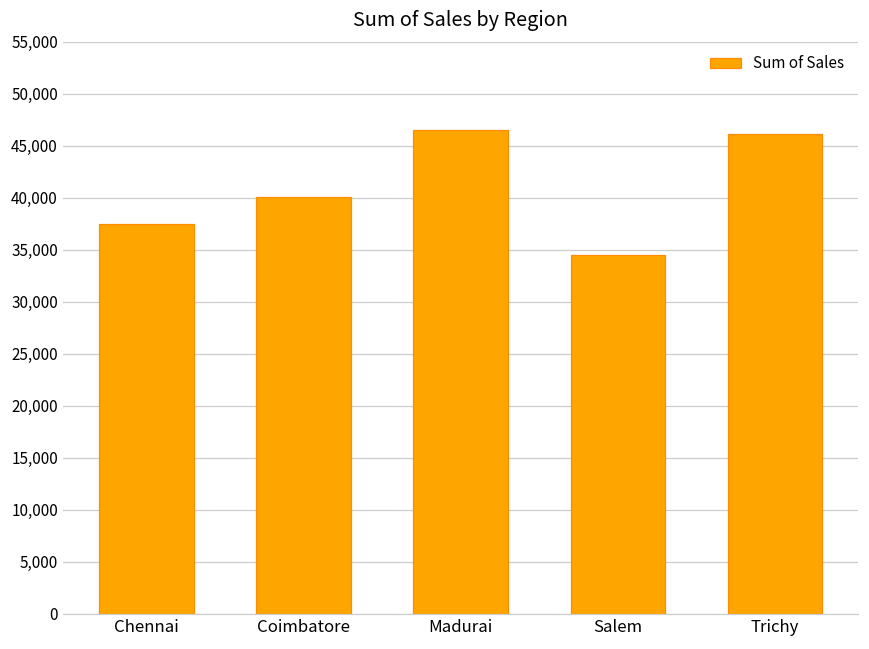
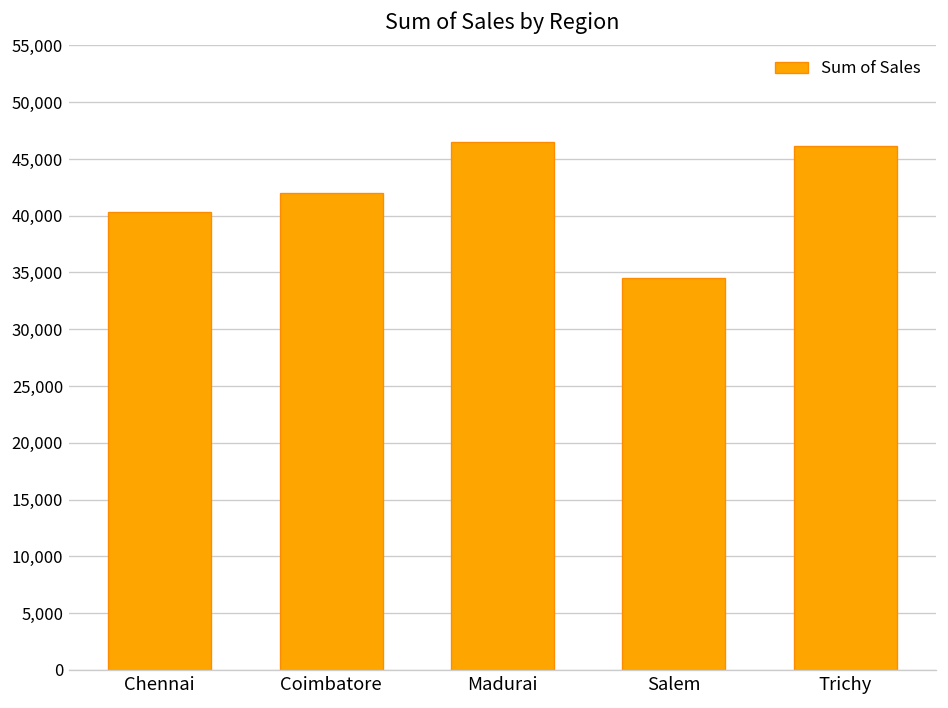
  {
-   "Chennai": "38,000",
-   "Coimbatore": "40,000",
+   "Chennai": "40,000",
+   "Coimbatore": "42,000",
    "Madurai": "47,000",
    "Salem": "35,000",
    "Trichy": "46,000"
  }
